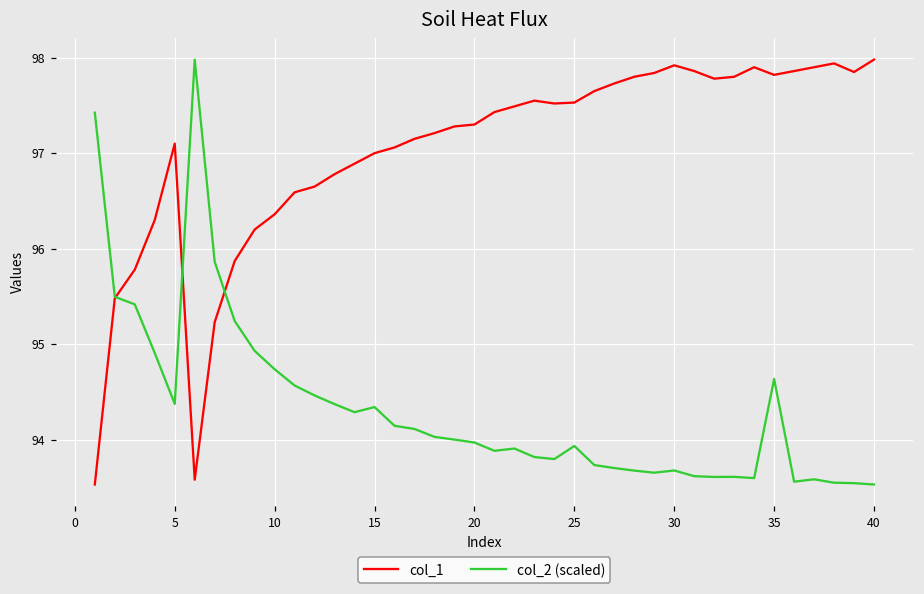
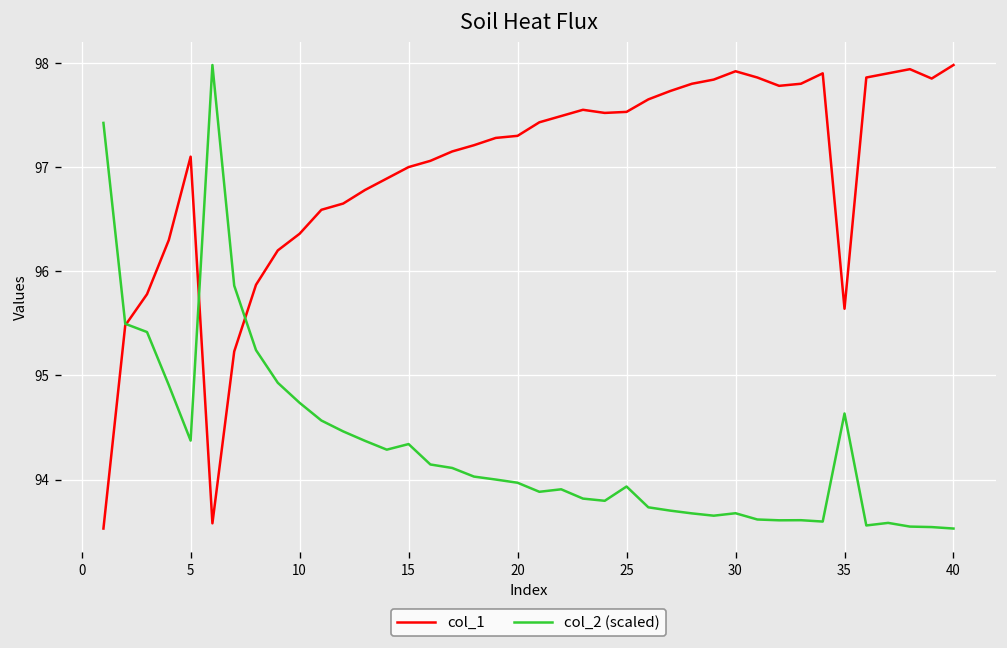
  {
    "col_1": {
      "5": 97.1,
      "10": 96.4,
      "15": 97.0,
      "20": 97.3,
      "25": 97.5,
      "30": 97.9,
-     "35": 97.8,
+     "35": 95.6,
      "40": 98.0
    },
    "col_2 (scaled)": {
      "5": 94.4,
      "10": 94.7,
      "15": 94.3,
      "20": 94.0,
      "25": 93.9,
      "30": 93.7,
      "35": 94.6,
      "40": 93.5
    }
  }
